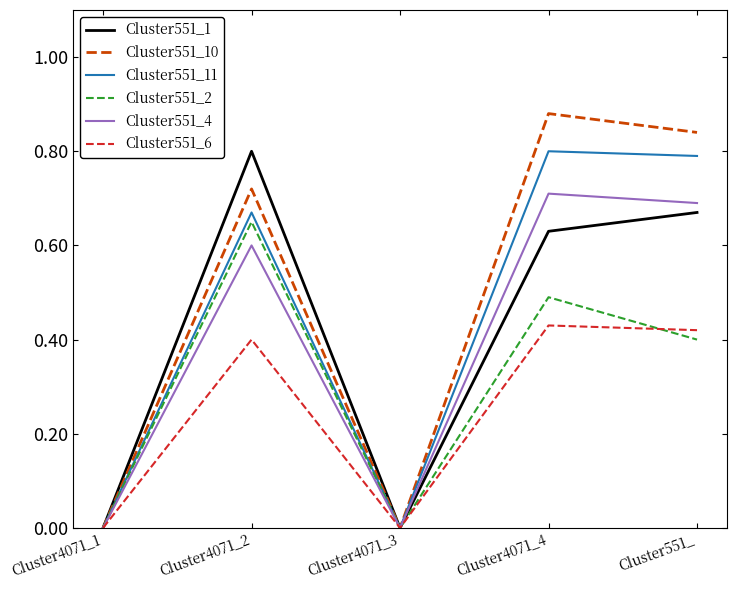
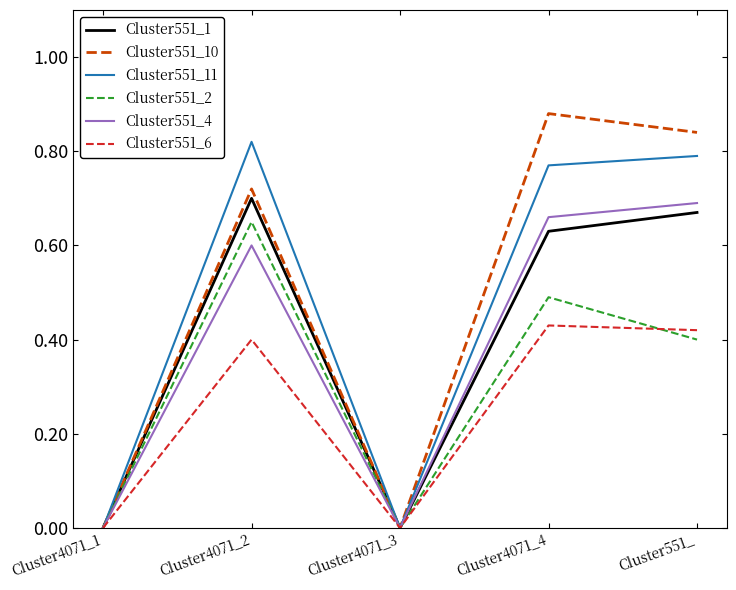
  {
    "Cluster551_1": {
-     "Cluster4071_2": 0.8,
+     "Cluster4071_2": 0.7,
      "Cluster4071_4": 0.63,
      "Cluster551_": 0.67
    },
    "Cluster551_11": {
-     "Cluster4071_2": 0.67,
-     "Cluster4071_4": 0.80,
+     "Cluster4071_2": 0.82,
+     "Cluster4071_4": 0.77,
      "Cluster551_": 0.79
    },
    "Cluster551_2": {
      "Cluster4071_2": 0.65,
      "Cluster4071_4": 0.49,
      "Cluster551_": 0.40
    },
    "Cluster551_4": {
      "Cluster4071_2": 0.60,
-     "Cluster4071_4": 0.71,
+     "Cluster4071_4": 0.66,
      "Cluster551_": 0.69
    }
  }
